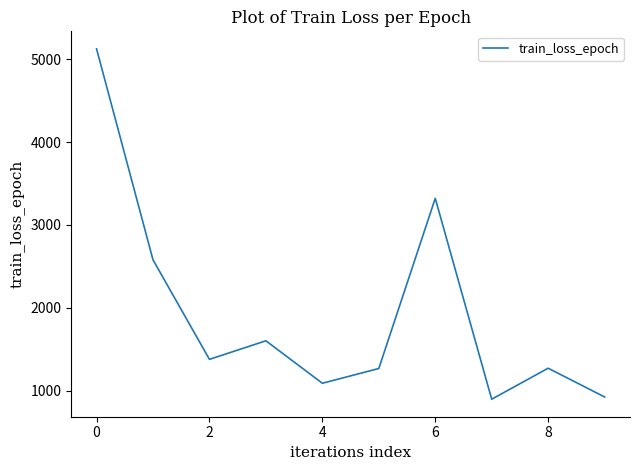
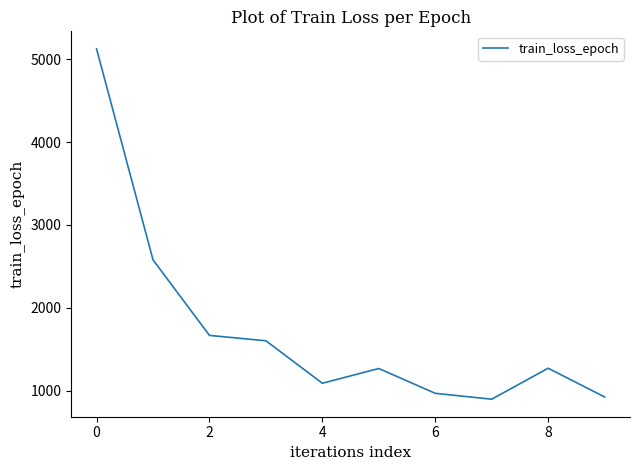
  {
    "0": 5100,
-   "2": 1400,
+   "2": 1700,
    "4": 1100,
-   "6": 3300,
+   "6": 1000,
    "8": 1300
  }
